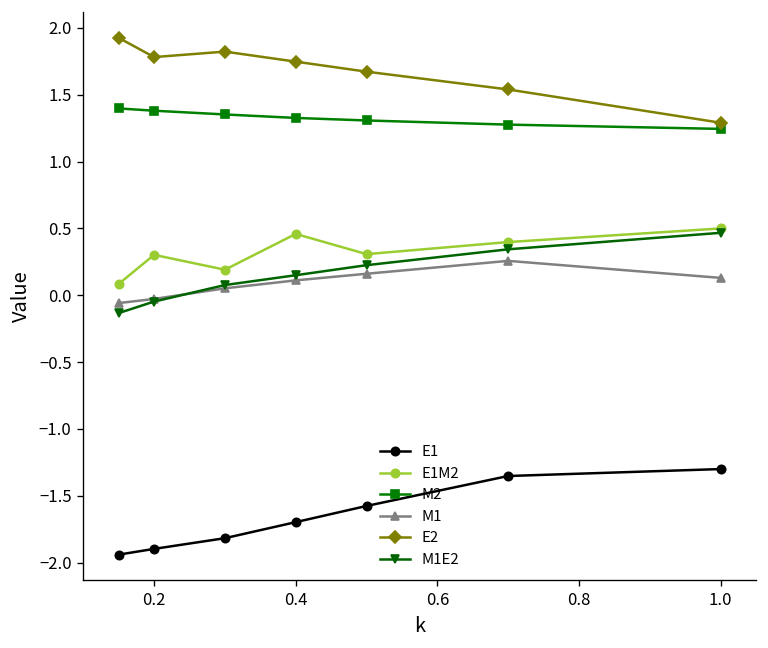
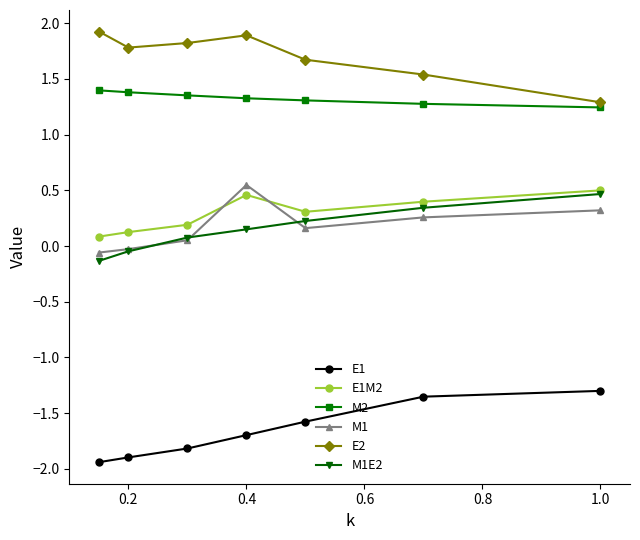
  {
    "E1": {
      "0.2": -1.90,
      "0.4": -1.70,
      "1.0": -1.30
    },
    "E1M2": {
-     "0.2": 0.30,
+     "0.2": 0.13,
      "0.4": 0.46,
      "1.0": 0.50
    },
    "M1": {
-     "0.4": 0.11,
-     "1.0": 0.13
+     "0.4": 0.55,
+     "1.0": 0.32
    },
    "E2": {
      "0.2": 1.78,
-     "0.4": 1.75,
+     "0.4": 1.89,
      "1.0": 1.29
    }
  }
